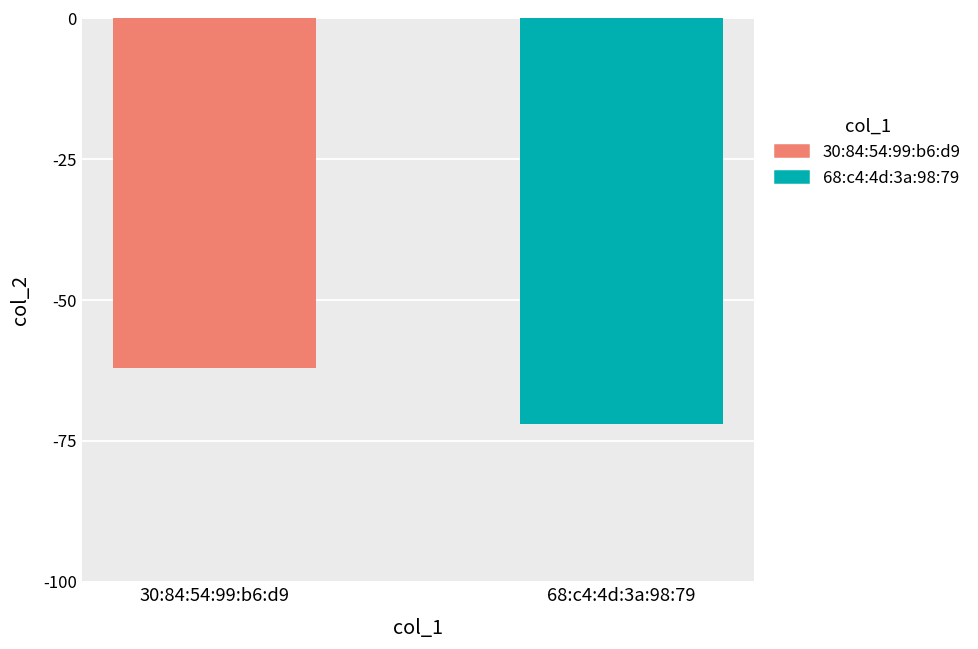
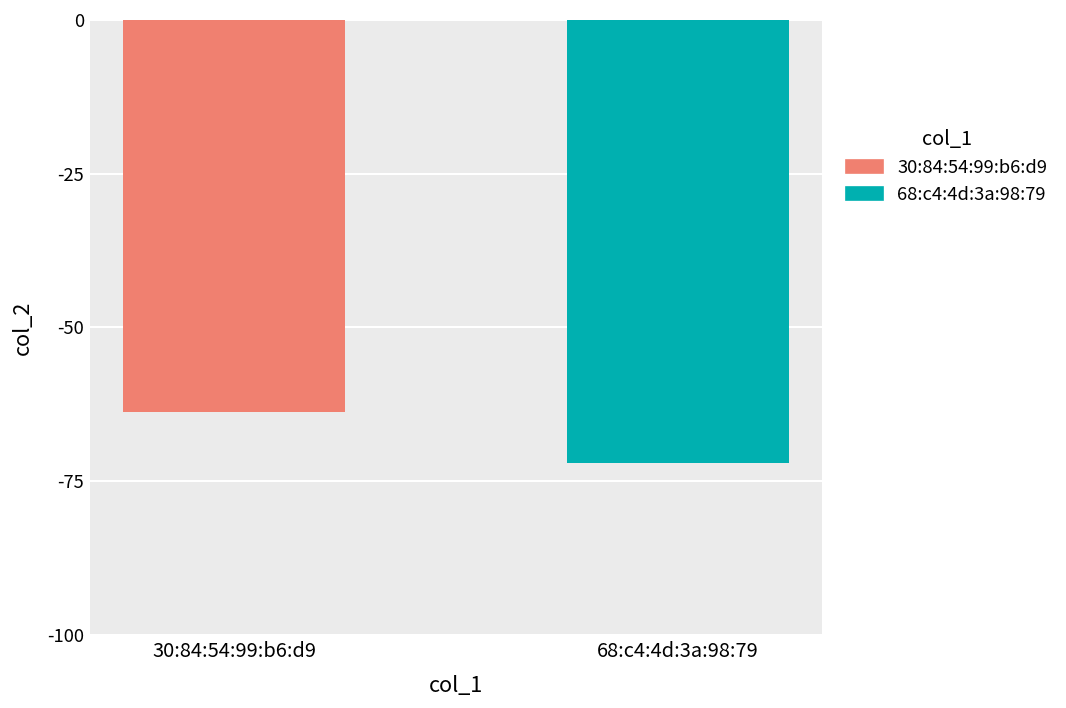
  {
-   "30:84:54:99:b6:d9": -62,
+   "30:84:54:99:b6:d9": -64,
    "68:c4:4d:3a:98:79": -72
  }
